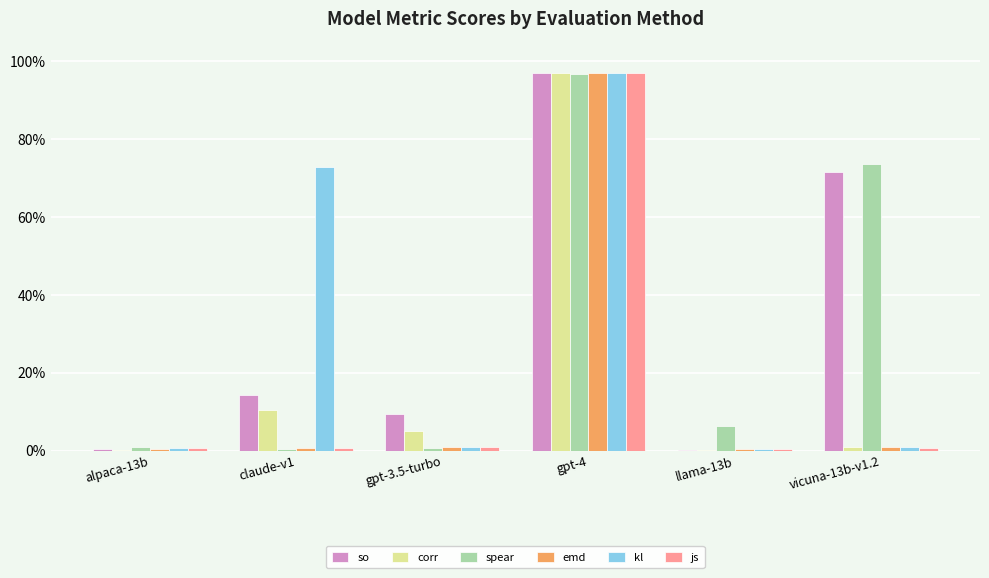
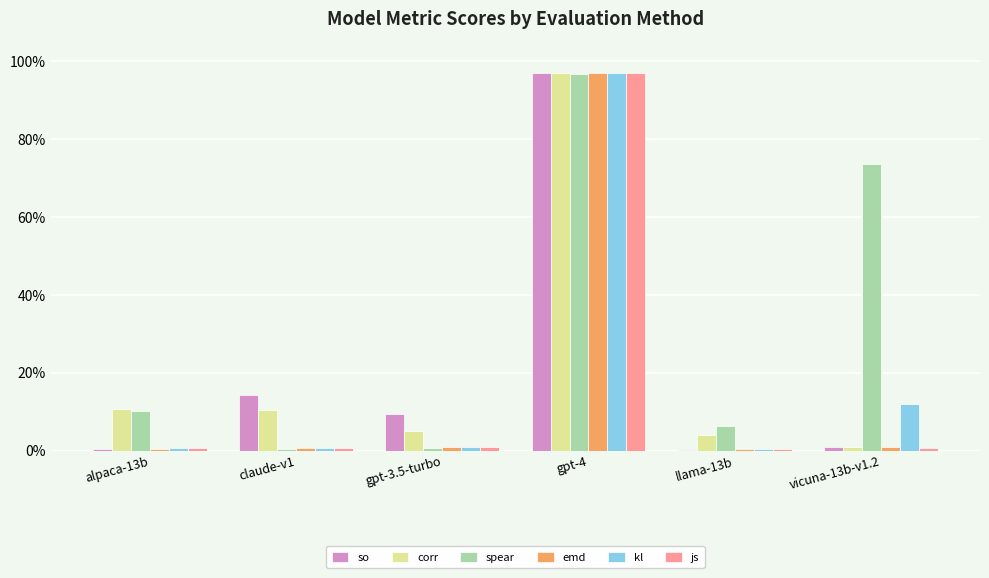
  {
    "so": {
      "claude-v1": "14%",
      "gpt-3.5-turbo": "9%",
      "gpt-4": "97%",
-     "vicuna-13b-v1.2": "71%"
+     "vicuna-13b-v1.2": "1%"
    },
    "corr": {
-     "alpaca-13b": "0%",
+     "alpaca-13b": "11%",
      "claude-v1": "10%",
      "gpt-3.5-turbo": "5%",
      "gpt-4": "97%",
-     "llama-13b": "0%",
+     "llama-13b": "4%",
      "vicuna-13b-v1.2": "1%"
    },
    "spear": {
-     "alpaca-13b": "1%",
+     "alpaca-13b": "10%",
      "gpt-3.5-turbo": "1%",
      "gpt-4": "97%",
      "llama-13b": "6%",
      "vicuna-13b-v1.2": "74%"
    },
    "kl": {
-     "claude-v1": "73%",
+     "claude-v1": "1%",
      "gpt-3.5-turbo": "1%",
      "gpt-4": "97%",
-     "vicuna-13b-v1.2": "1%"
+     "vicuna-13b-v1.2": "12%"
    }
  }
